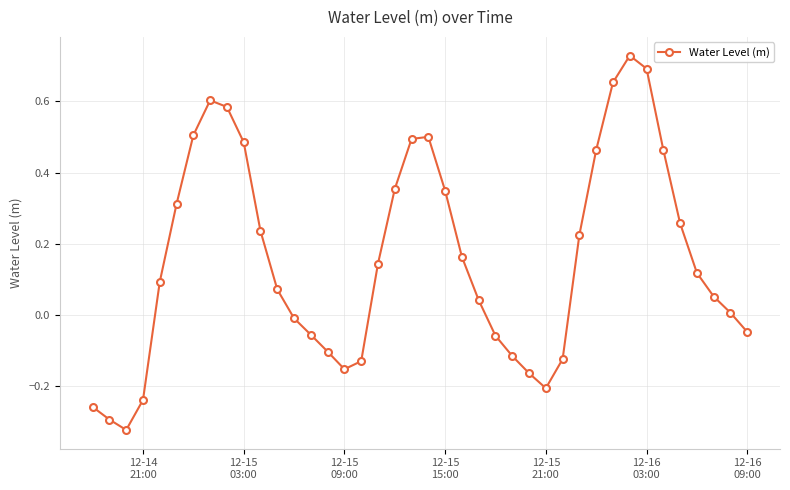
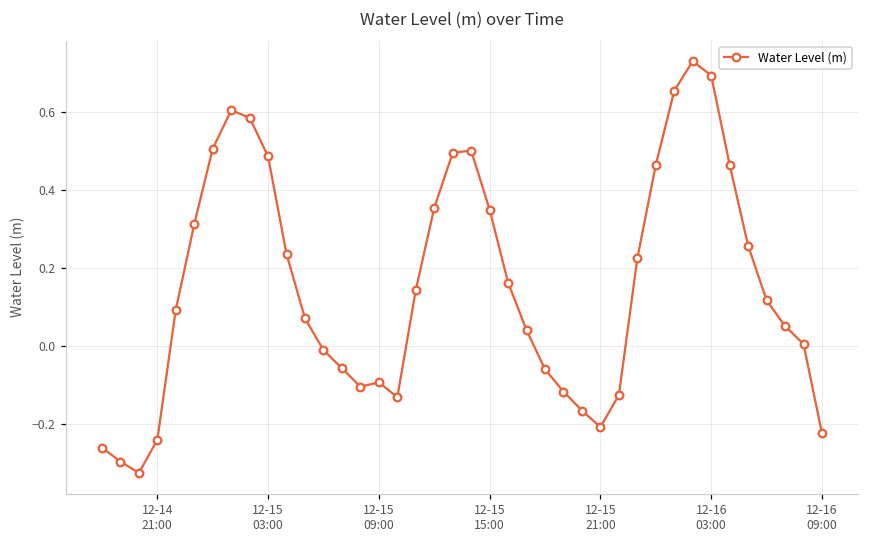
  {
    "12-14 21:00": -0.24,
    "12-15 03:00": 0.49,
-   "12-15 09:00": -0.15,
+   "12-15 09:00": -0.09,
    "12-15 15:00": 0.35,
    "12-15 21:00": -0.21,
    "12-16 03:00": 0.69,
-   "12-16 09:00": -0.05
+   "12-16 09:00": -0.22
  }
